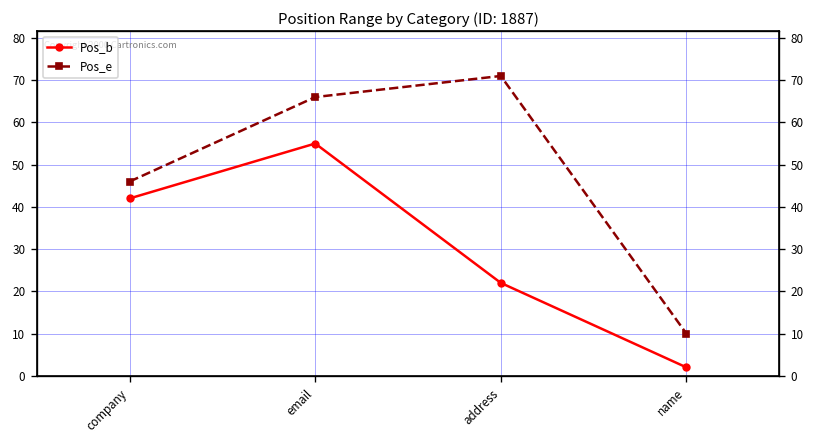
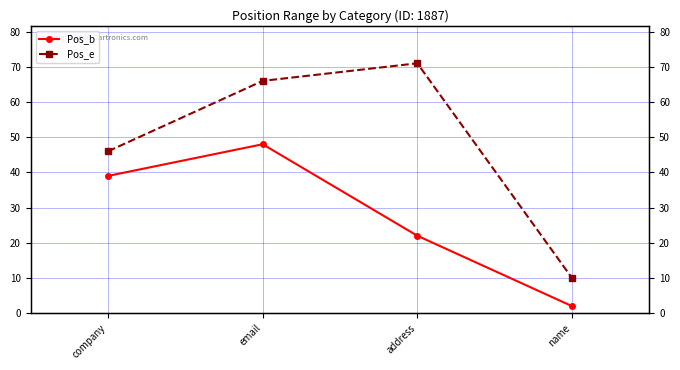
  {
    "Pos_b": {
-     "company": 42,
-     "email": 55,
+     "company": 39,
+     "email": 48,
      "address": 22,
      "name": 2
    },
    "Pos_e": {
      "company": 46,
      "email": 66,
      "address": 71,
      "name": 10
    }
  }
